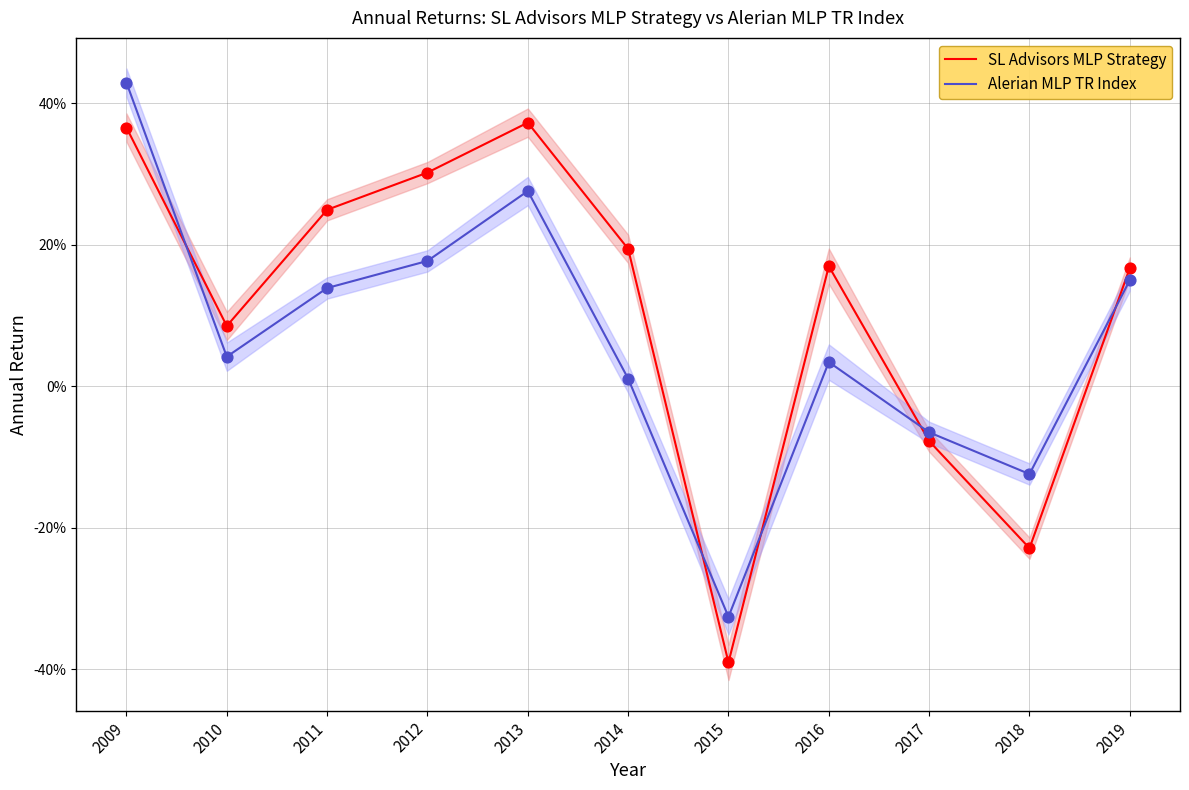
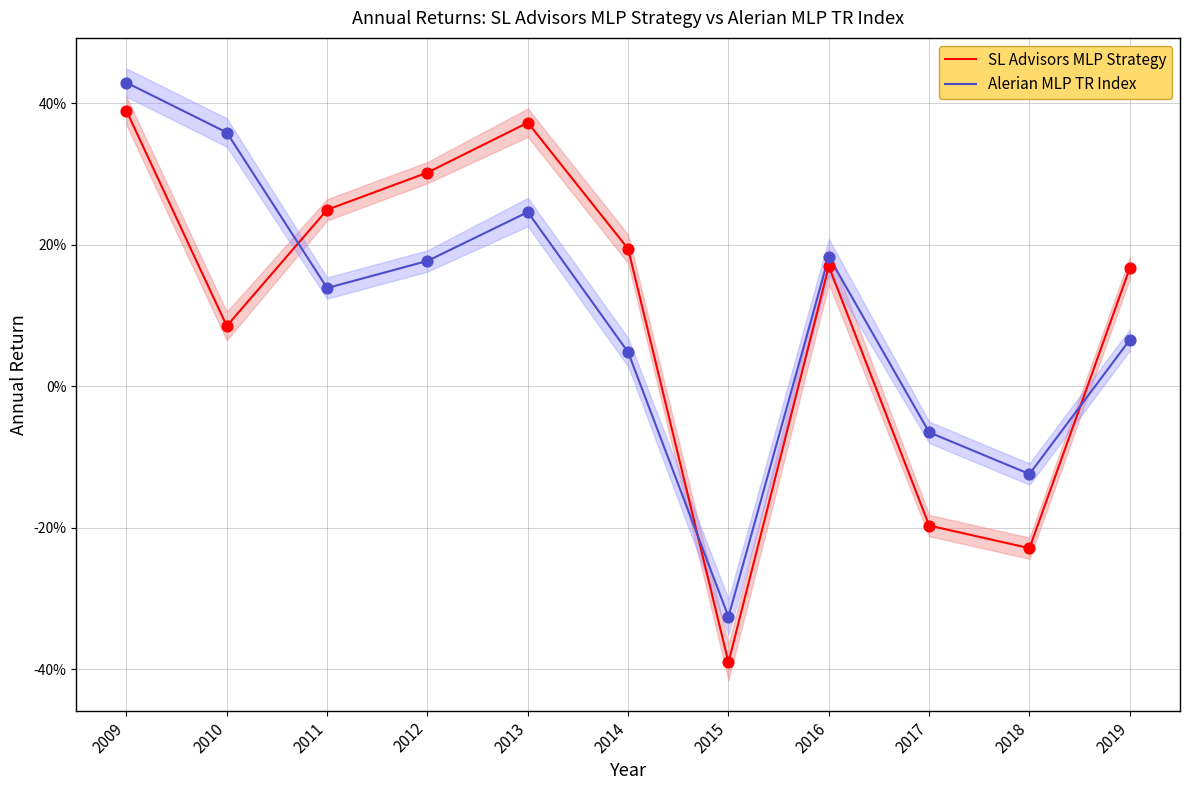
  {
    "SL Advisors MLP Strategy": {
-     "2009": "37%",
+     "2009": "39%",
      "2010": "9%",
      "2011": "25%",
      "2012": "30%",
      "2013": "37%",
      "2014": "19%",
      "2015": "-39%",
      "2016": "17%",
-     "2017": "-8%",
+     "2017": "-20%",
      "2018": "-23%"
    },
    "Alerian MLP TR Index": {
      "2009": "43%",
-     "2010": "4%",
+     "2010": "36%",
      "2011": "14%",
      "2012": "18%",
-     "2013": "28%",
-     "2014": "1%",
+     "2013": "25%",
+     "2014": "5%",
      "2015": "-33%",
-     "2016": "3%",
+     "2016": "18%",
      "2018": "-12%",
-     "2019": "15%"
+     "2019": "7%"
    }
  }
